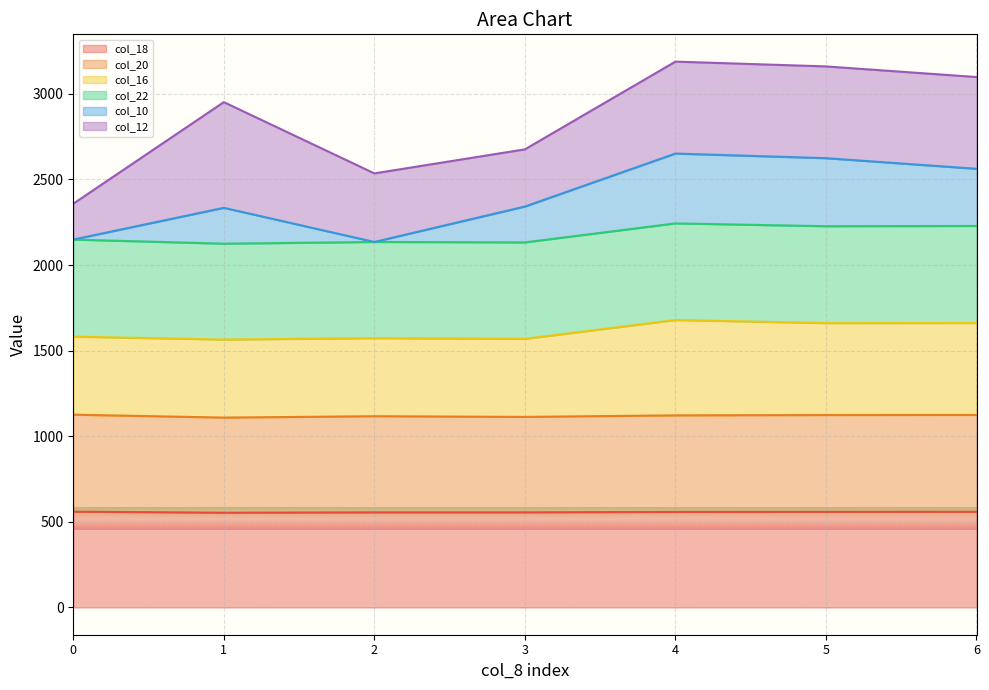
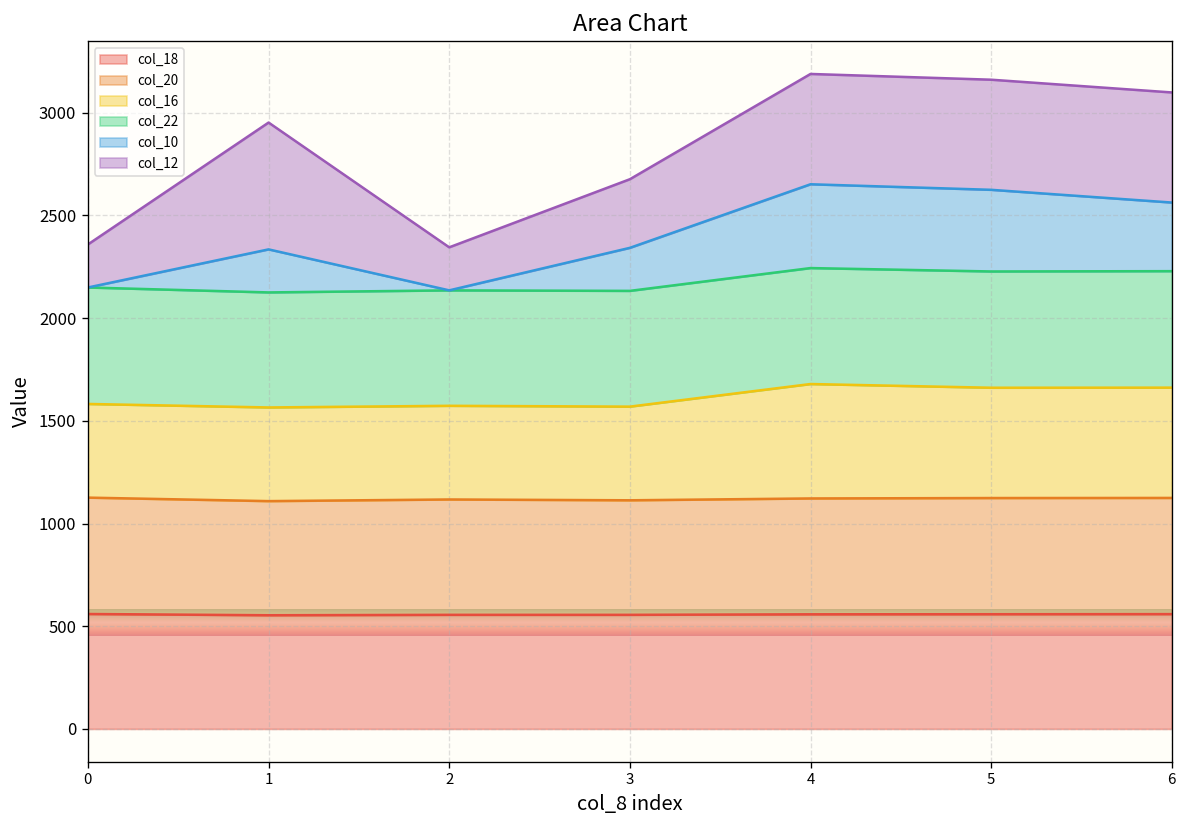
  {
    "col_22": {
      "1": 560,
      "3": 560,
      "4": 560,
      "5": 570,
      "6": 570
    },
    "col_10": {
      "1": 210,
      "3": 210,
      "4": 410,
      "5": 400,
      "6": 330
    },
    "col_12": {
      "0": 210,
      "1": 620,
-     "2": 400,
+     "2": 210,
      "3": 330,
      "4": 540,
      "5": 540,
      "6": 540
    }
  }
